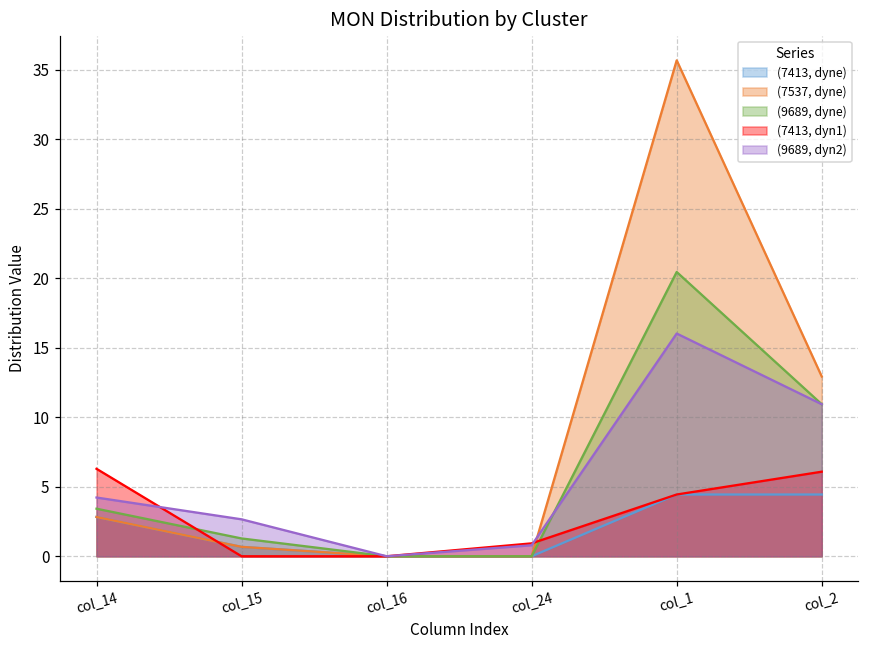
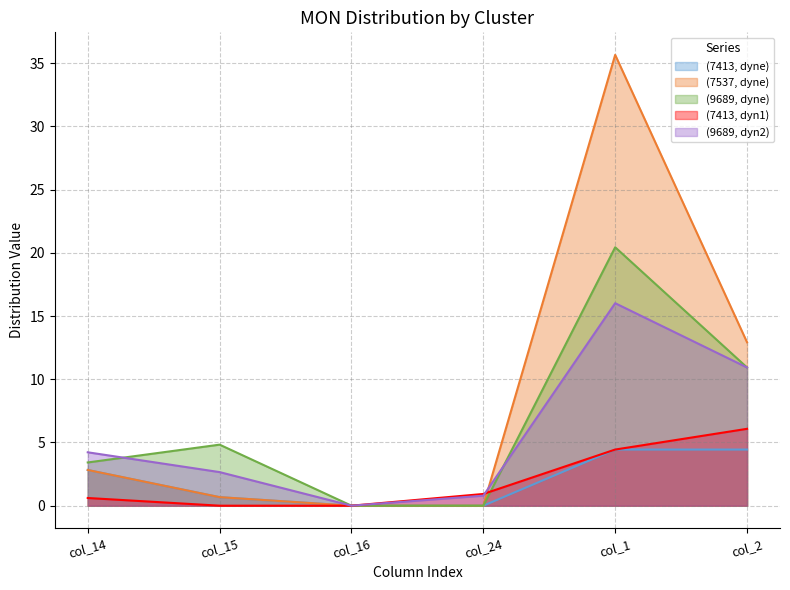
  {
    "(7537, dyne)": {
      "col_1": 35.7,
      "col_2": 12.9
    },
    "(9689, dyne)": {
      "col_14": 3.4,
-     "col_15": 1.3,
+     "col_15": 4.8,
      "col_1": 20.4
    },
    "(7413, dyn1)": {
-     "col_14": 6.3,
+     "col_14": 0.6,
      "col_15": 0.0,
      "col_2": 6.1
    }
  }
